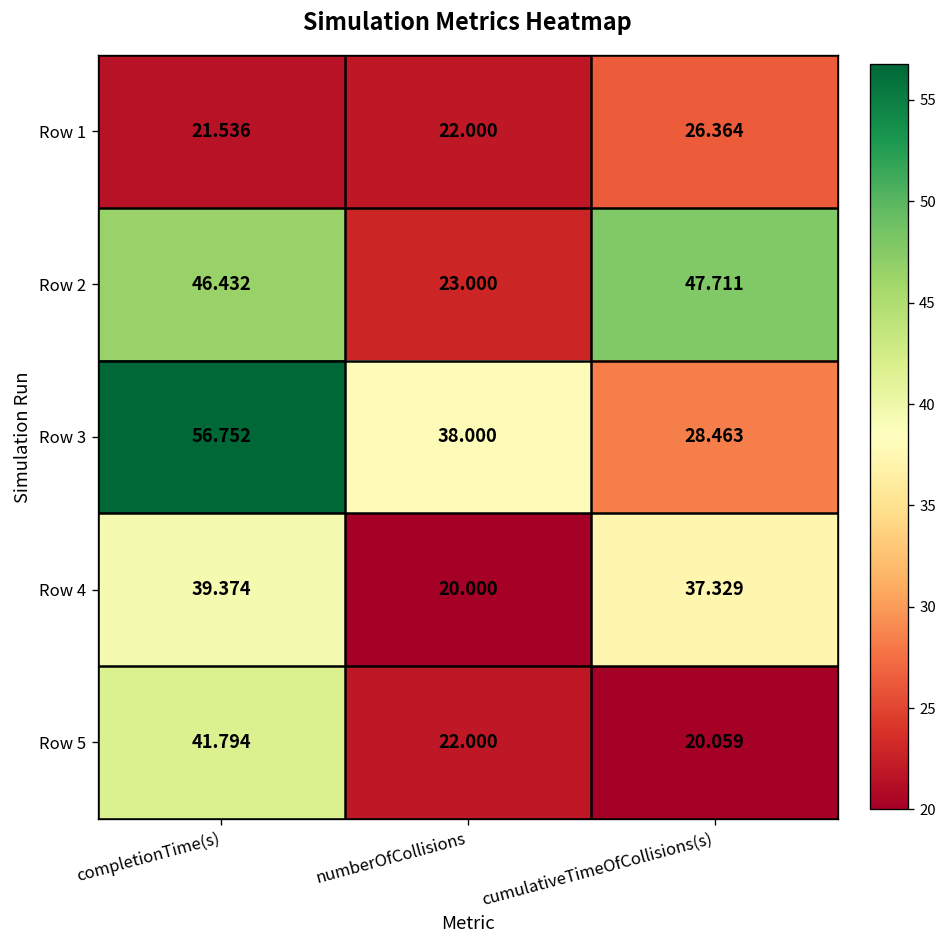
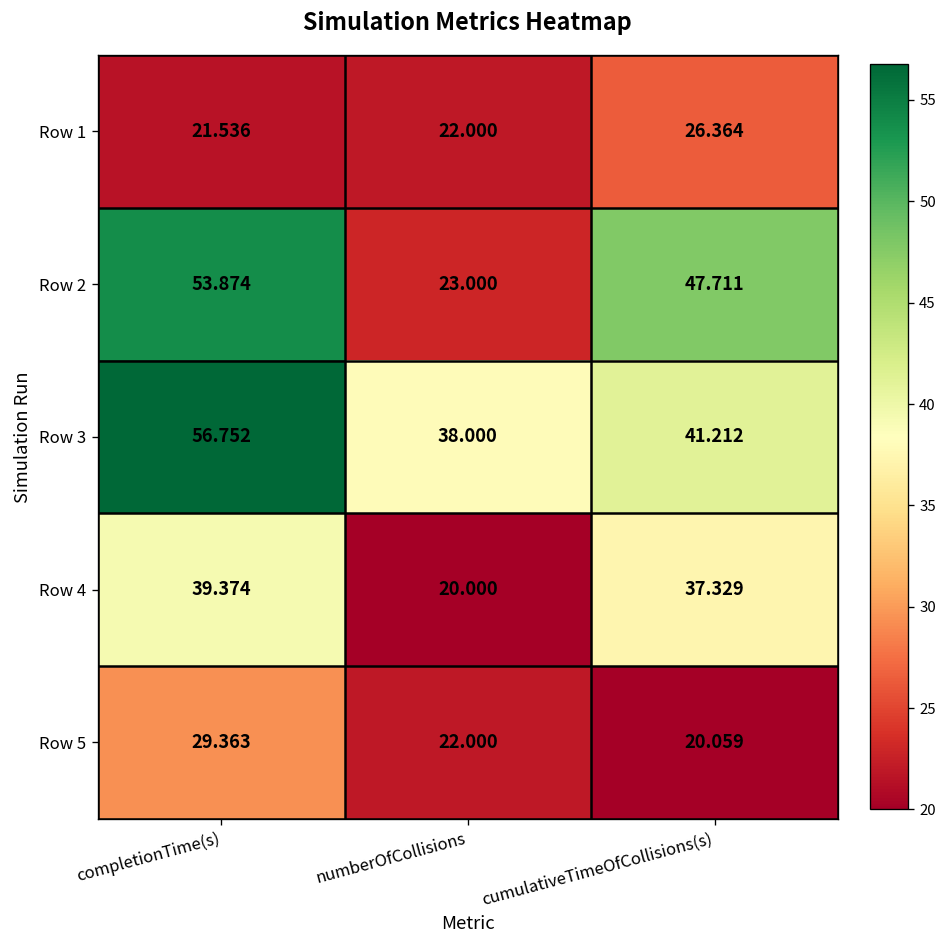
  {
    "Row 1": {
      "completionTime(s)": 21.536,
      "numberOfCollisions": 22.000,
      "cumulativeTimeOfCollisions(s)": 26.364
    },
    "Row 2": {
-     "completionTime(s)": 46.432,
+     "completionTime(s)": 53.874,
      "numberOfCollisions": 23.000,
      "cumulativeTimeOfCollisions(s)": 47.711
    },
    "Row 3": {
      "completionTime(s)": 56.752,
      "numberOfCollisions": 38.000,
-     "cumulativeTimeOfCollisions(s)": 28.463
+     "cumulativeTimeOfCollisions(s)": 41.212
    },
    "Row 4": {
      "completionTime(s)": 39.374,
      "numberOfCollisions": 20.000,
      "cumulativeTimeOfCollisions(s)": 37.329
    },
    "Row 5": {
-     "completionTime(s)": 41.794,
+     "completionTime(s)": 29.363,
      "numberOfCollisions": 22.000,
      "cumulativeTimeOfCollisions(s)": 20.059
    }
  }
